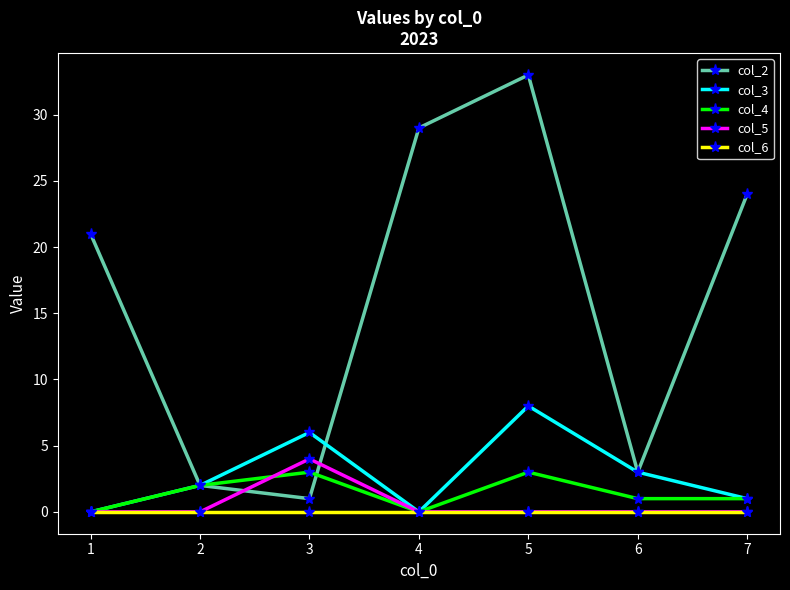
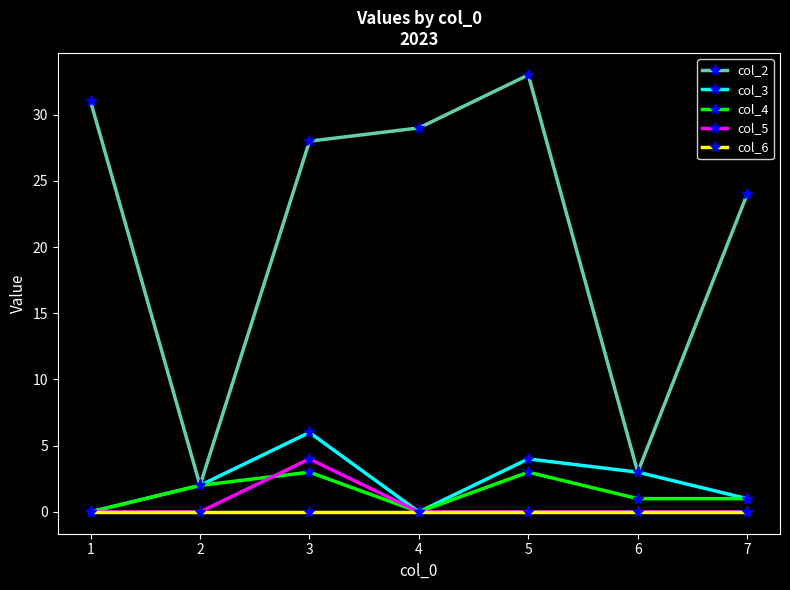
  {
    "col_2": {
-     "1": 21,
-     "3": 1,
+     "1": 31,
+     "3": 28,
      "4": 29,
      "5": 33,
      "7": 24
    },
    "col_3": {
      "3": 6,
-     "5": 8
+     "5": 4
    },
    "col_4": {
      "3": 3,
      "5": 3,
      "6": 1
    },
    "col_5": {
      "3": 4
    },
    "col_6": {
      "3": 0
    }
  }
